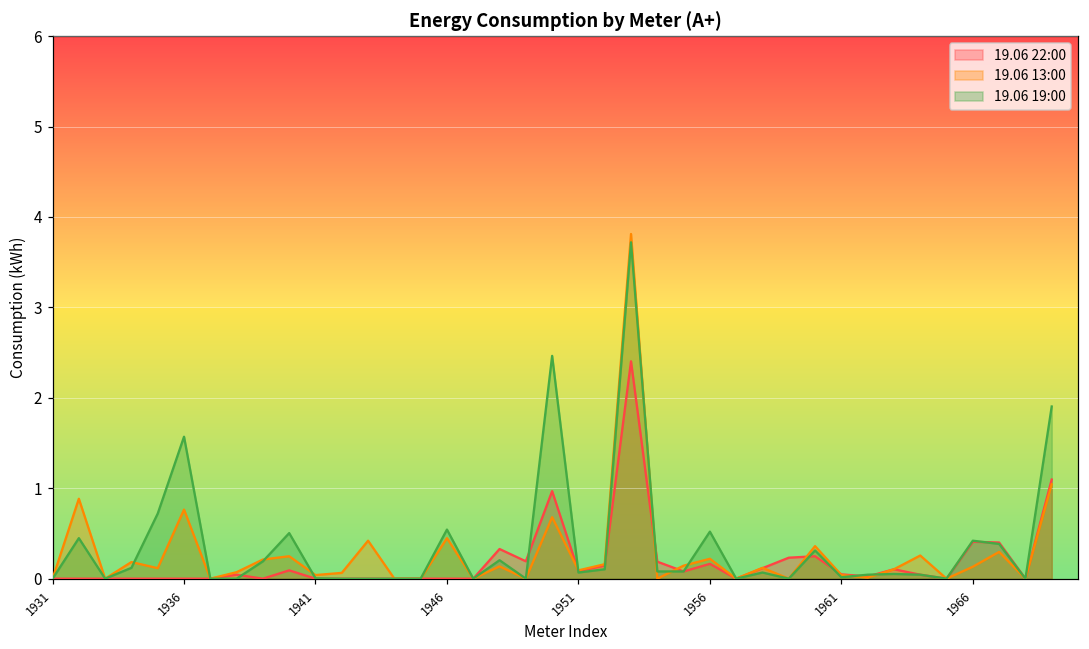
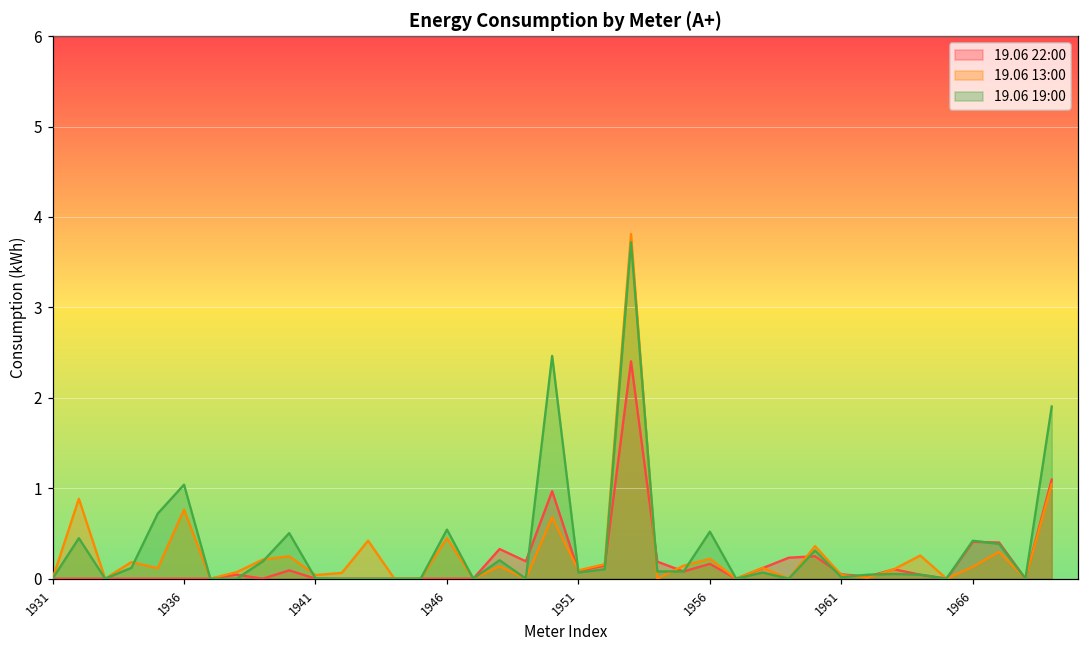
  {
    "19.06 19:00": {
-     "1936": 1.6,
+     "1936": 1.0,
      "1946": 0.5,
      "1956": 0.5
    }
  }
